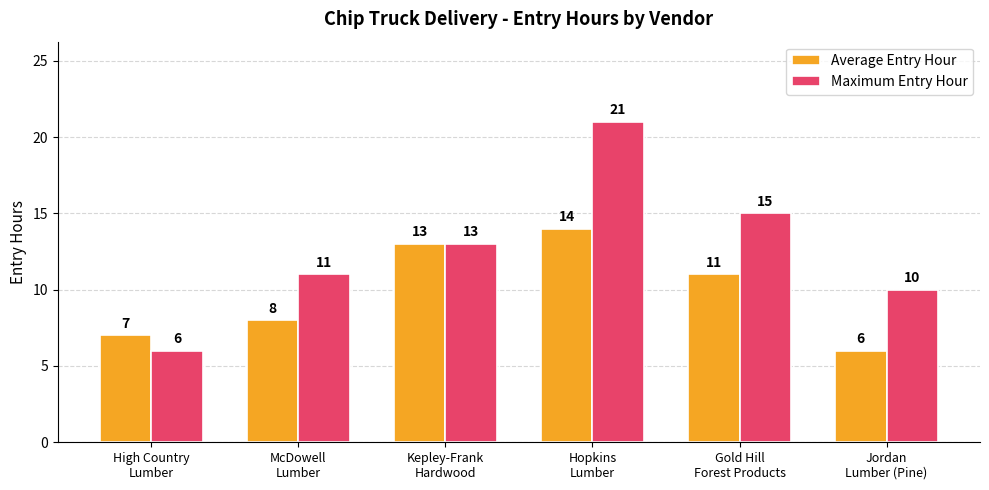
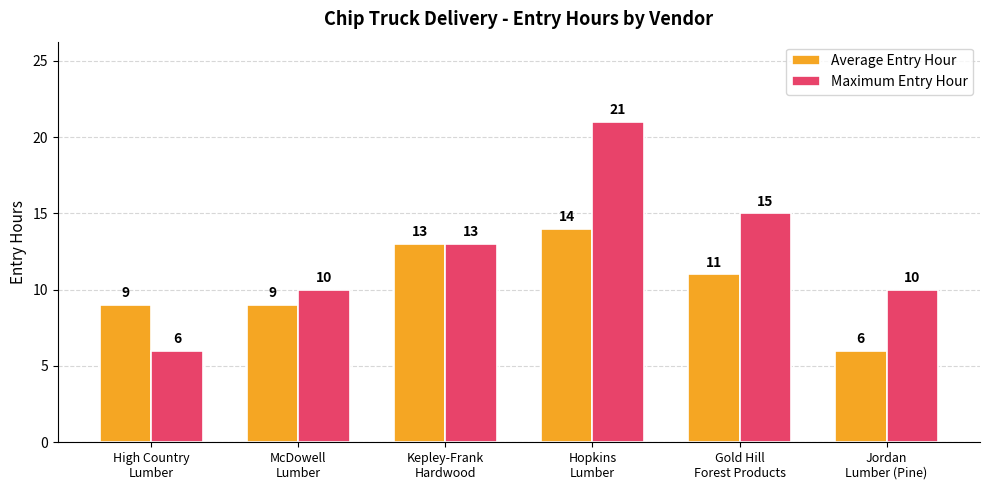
  {
    "Average Entry Hour": {
-     "High Country Lumber": 7,
-     "McDowell Lumber": 8,
+     "High Country Lumber": 9,
+     "McDowell Lumber": 9,
      "Kepley-Frank Hardwood": 13,
      "Hopkins Lumber": 14,
      "Gold Hill Forest Products": 11,
      "Jordan Lumber (Pine)": 6
    },
    "Maximum Entry Hour": {
      "High Country Lumber": 6,
-     "McDowell Lumber": 11,
+     "McDowell Lumber": 10,
      "Kepley-Frank Hardwood": 13,
      "Hopkins Lumber": 21,
      "Gold Hill Forest Products": 15,
      "Jordan Lumber (Pine)": 10
    }
  }
